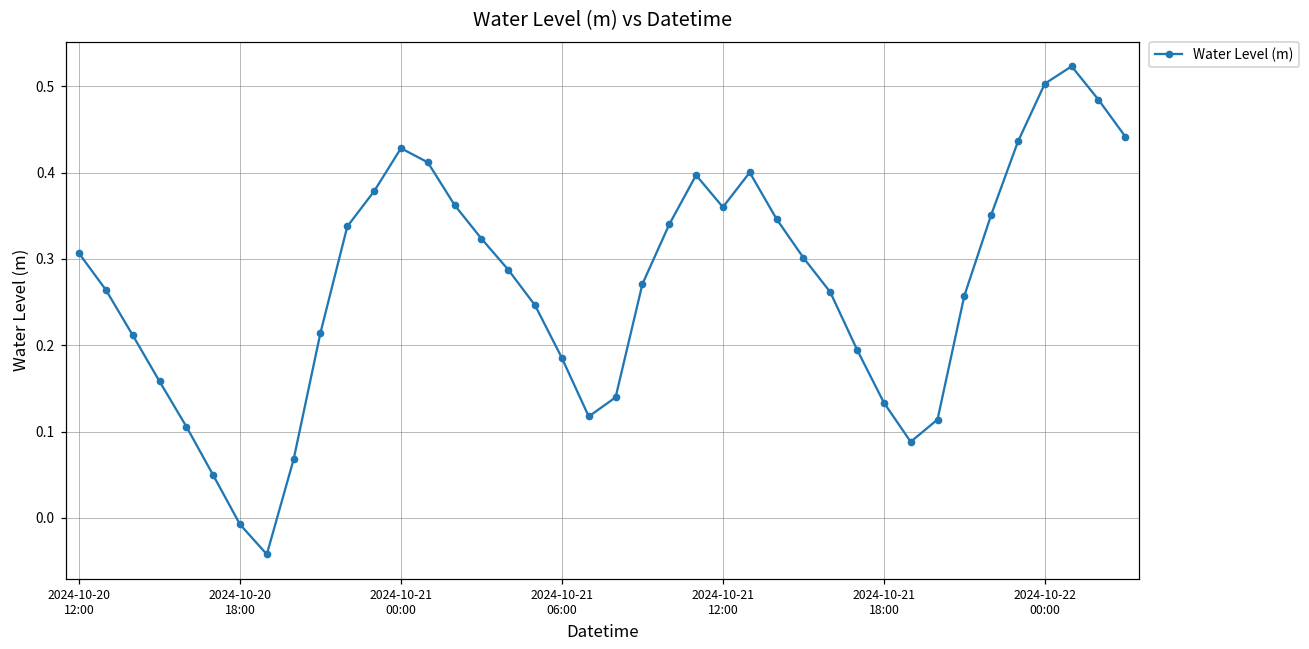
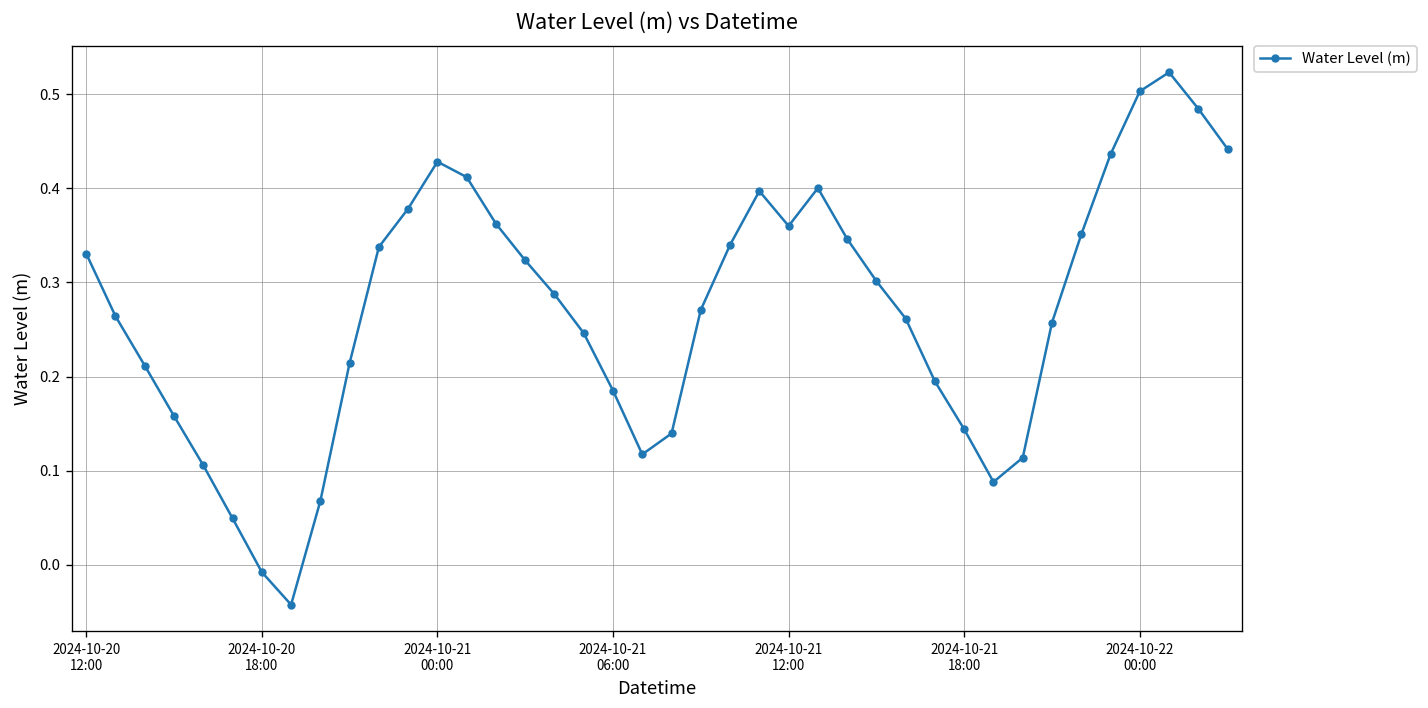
  {
-   "2024-10-20 12:00": 0.31,
+   "2024-10-20 12:00": 0.33,
    "2024-10-20 18:00": -0.01,
    "2024-10-21 00:00": 0.43,
    "2024-10-21 06:00": 0.19,
    "2024-10-21 12:00": 0.36,
-   "2024-10-21 18:00": 0.13,
+   "2024-10-21 18:00": 0.14,
    "2024-10-22 00:00": 0.50
  }
